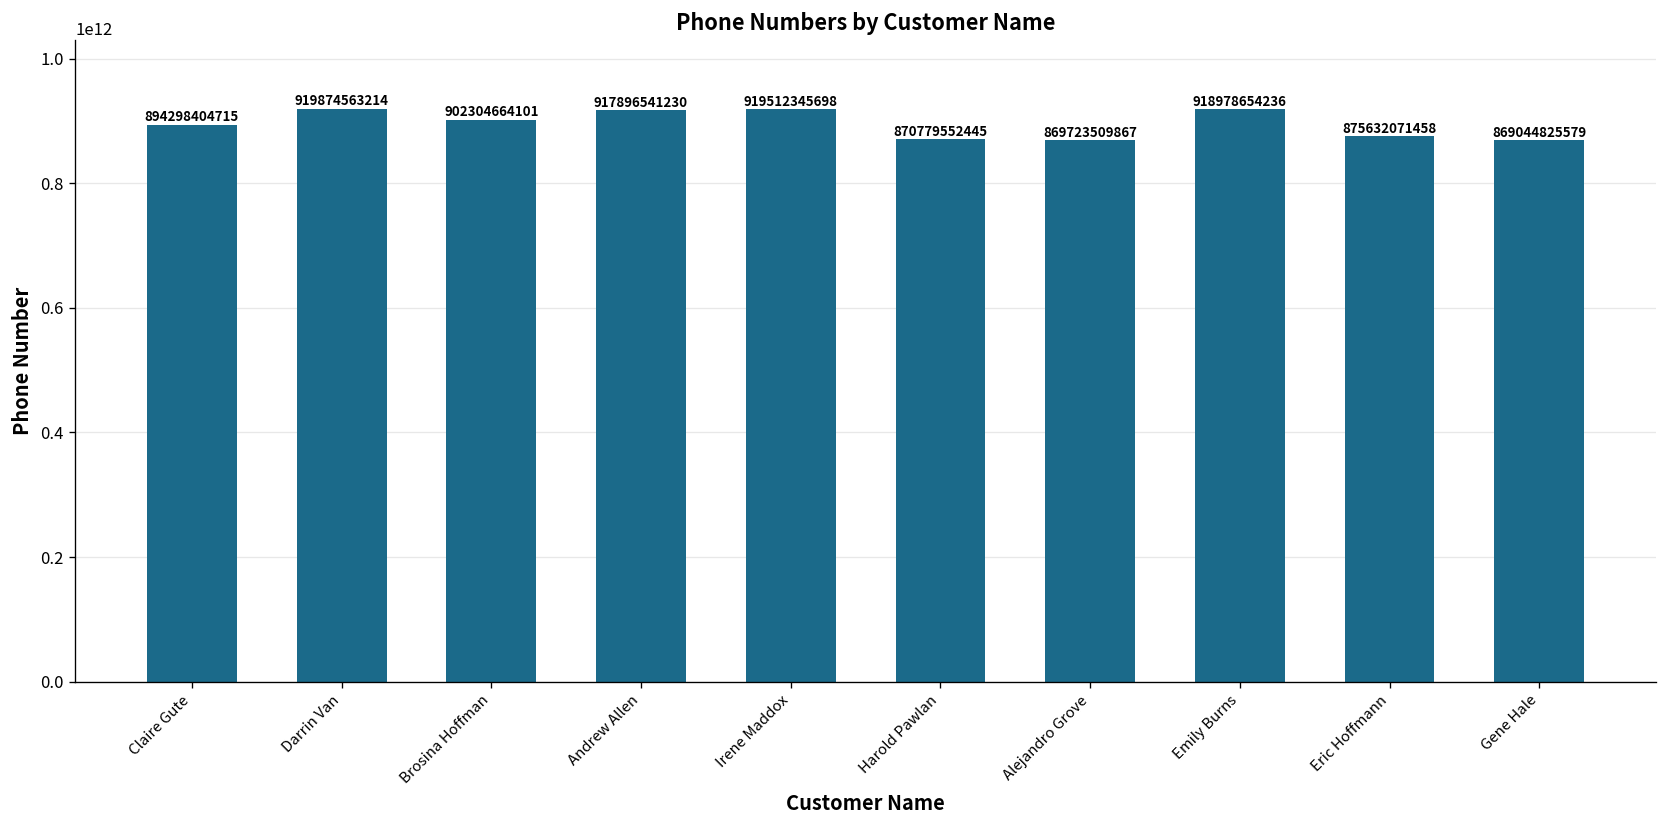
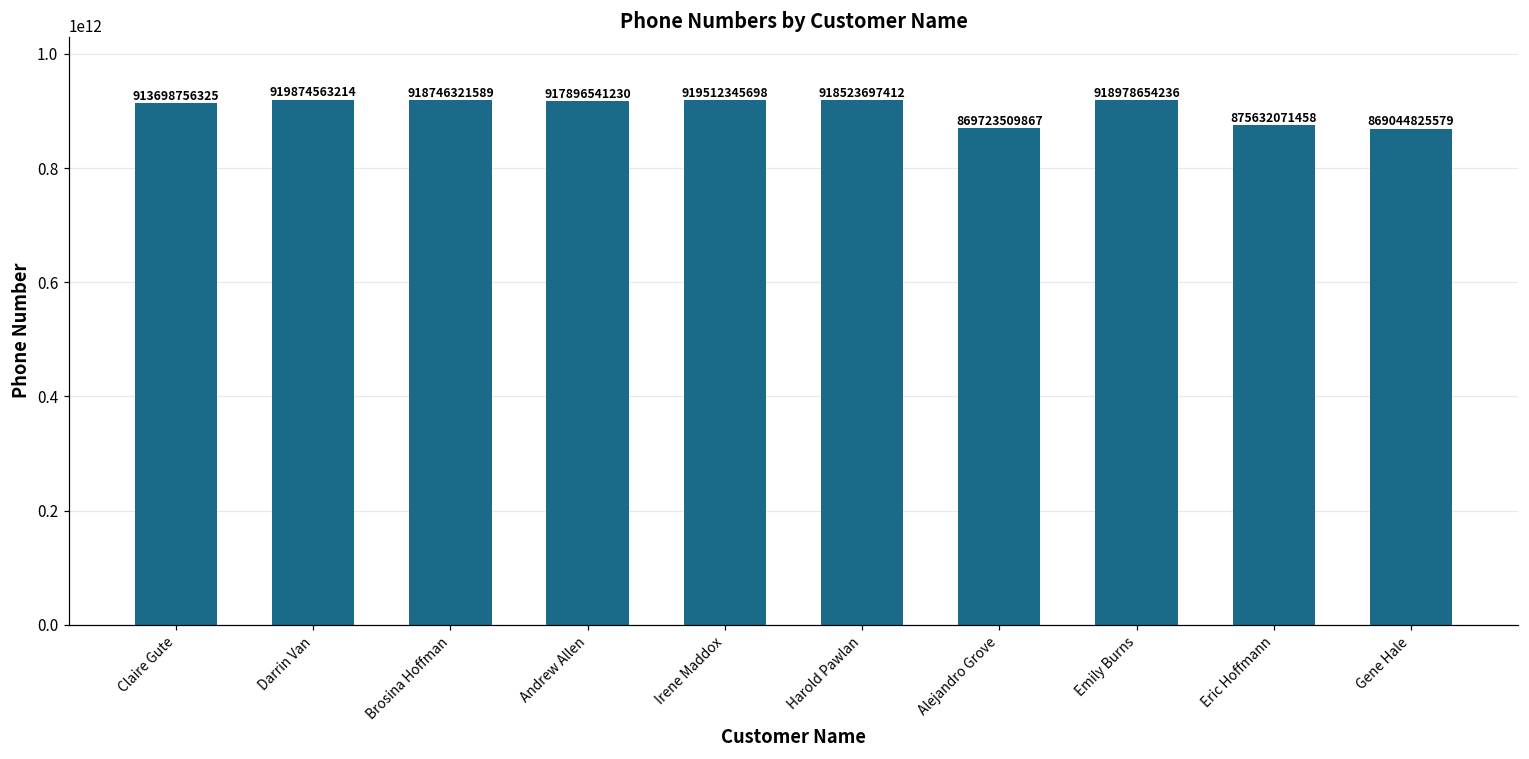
  {
-   "Claire Gute": 894298404715,
+   "Claire Gute": 913698756325,
    "Darrin Van": 919874563214,
-   "Brosina Hoffman": 902304664101,
+   "Brosina Hoffman": 918746321589,
    "Andrew Allen": 917896541230,
    "Irene Maddox": 919512345698,
-   "Harold Pawlan": 870779552445,
+   "Harold Pawlan": 918523697412,
    "Alejandro Grove": 869723509867,
    "Emily Burns": 918978654236,
    "Eric Hoffmann": 875632071458,
    "Gene Hale": 869044825579
  }
